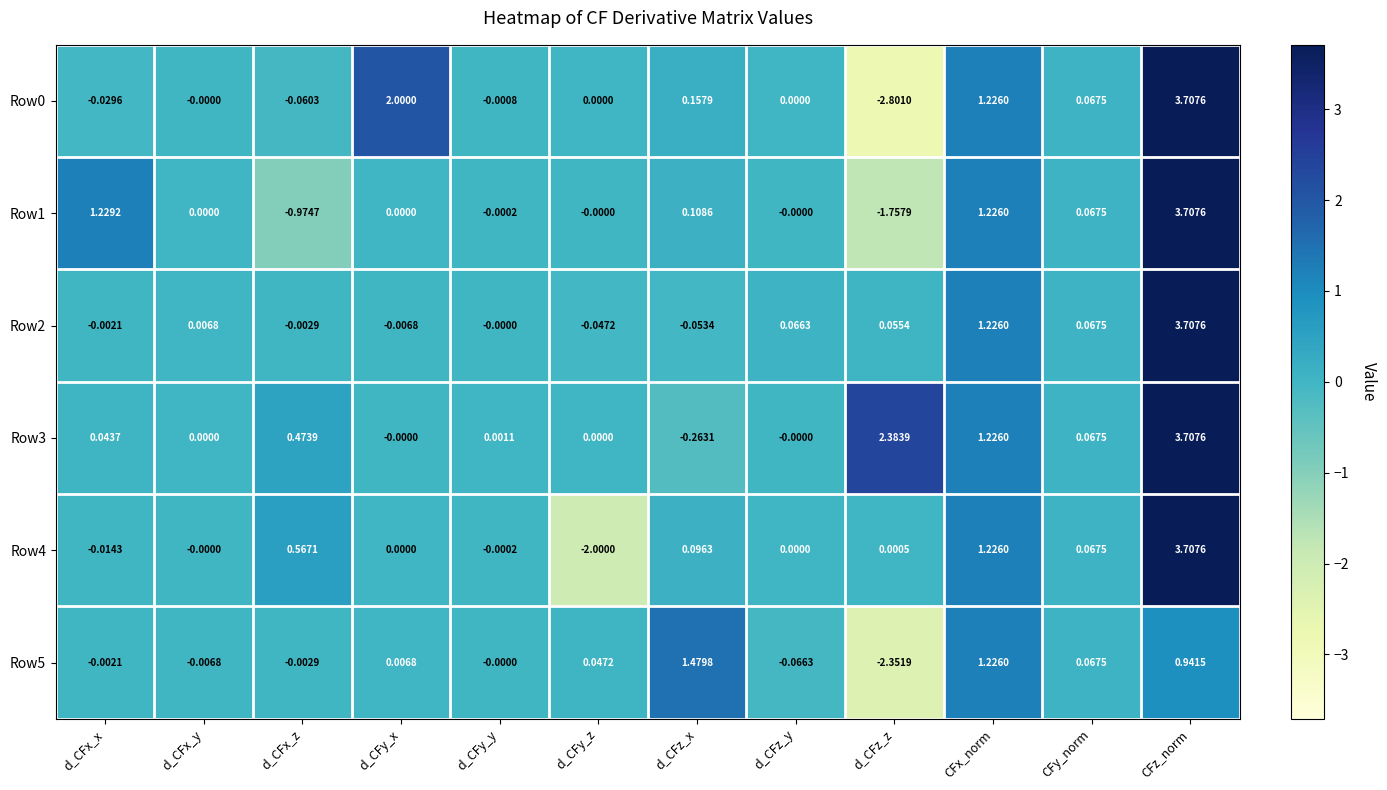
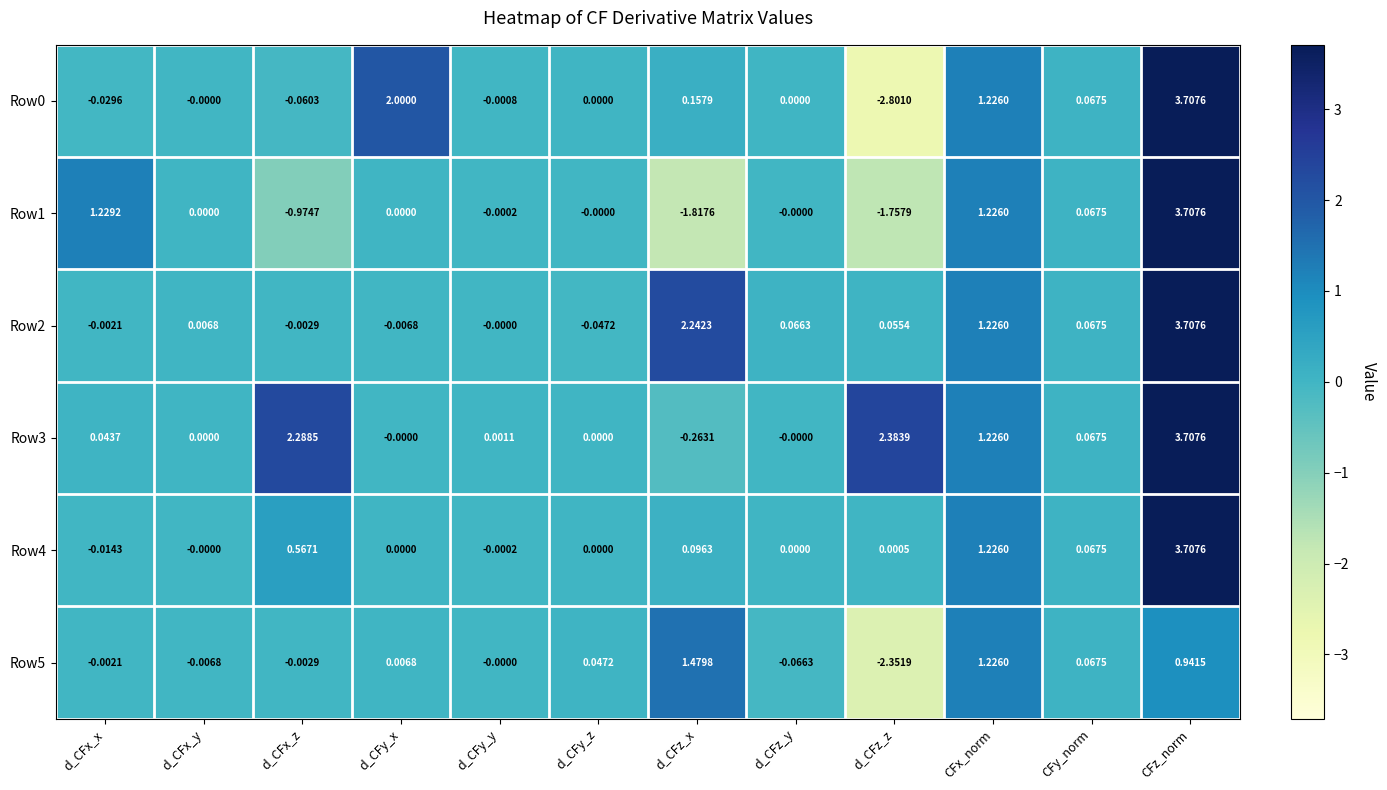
  {
    "Row0": {
      "d_CFx_x": -0.0296,
      "d_CFx_y": -0.0000,
      "d_CFx_z": -0.0603,
      "d_CFy_x": 2.0000,
      "d_CFy_y": -0.0008,
      "d_CFy_z": 0.0000,
      "d_CFz_x": 0.1579,
      "d_CFz_y": 0.0000,
      "d_CFz_z": -2.8010,
      "CFx_norm": 1.2260,
      "CFy_norm": 0.0675,
      "CFz_norm": 3.7076
    },
    "Row1": {
      "d_CFx_x": 1.2292,
      "d_CFx_y": 0.0000,
      "d_CFx_z": -0.9747,
      "d_CFy_x": 0.0000,
      "d_CFy_y": -0.0002,
      "d_CFy_z": -0.0000,
-     "d_CFz_x": 0.1086,
+     "d_CFz_x": -1.8176,
      "d_CFz_y": -0.0000,
      "d_CFz_z": -1.7579,
      "CFx_norm": 1.2260,
      "CFy_norm": 0.0675,
      "CFz_norm": 3.7076
    },
    "Row2": {
      "d_CFx_x": -0.0021,
      "d_CFx_y": 0.0068,
      "d_CFx_z": -0.0029,
      "d_CFy_x": -0.0068,
      "d_CFy_y": -0.0000,
      "d_CFy_z": -0.0472,
-     "d_CFz_x": -0.0534,
+     "d_CFz_x": 2.2423,
      "d_CFz_y": 0.0663,
      "d_CFz_z": 0.0554,
      "CFx_norm": 1.2260,
      "CFy_norm": 0.0675,
      "CFz_norm": 3.7076
    },
    "Row3": {
      "d_CFx_x": 0.0437,
      "d_CFx_y": 0.0000,
-     "d_CFx_z": 0.4739,
+     "d_CFx_z": 2.2885,
      "d_CFy_x": -0.0000,
      "d_CFy_y": 0.0011,
      "d_CFy_z": 0.0000,
      "d_CFz_x": -0.2631,
      "d_CFz_y": -0.0000,
      "d_CFz_z": 2.3839,
      "CFx_norm": 1.2260,
      "CFy_norm": 0.0675,
      "CFz_norm": 3.7076
    },
    "Row4": {
      "d_CFx_x": -0.0143,
      "d_CFx_y": -0.0000,
      "d_CFx_z": 0.5671,
      "d_CFy_x": 0.0000,
      "d_CFy_y": -0.0002,
-     "d_CFy_z": -2.0000,
+     "d_CFy_z": 0.0000,
      "d_CFz_x": 0.0963,
      "d_CFz_y": 0.0000,
      "d_CFz_z": 0.0005,
      "CFx_norm": 1.2260,
      "CFy_norm": 0.0675,
      "CFz_norm": 3.7076
    },
    "Row5": {
      "d_CFx_x": -0.0021,
      "d_CFx_y": -0.0068,
      "d_CFx_z": -0.0029,
      "d_CFy_x": 0.0068,
      "d_CFy_y": -0.0000,
      "d_CFy_z": 0.0472,
      "d_CFz_x": 1.4798,
      "d_CFz_y": -0.0663,
      "d_CFz_z": -2.3519,
      "CFx_norm": 1.2260,
      "CFy_norm": 0.0675,
      "CFz_norm": 0.9415
    }
  }
